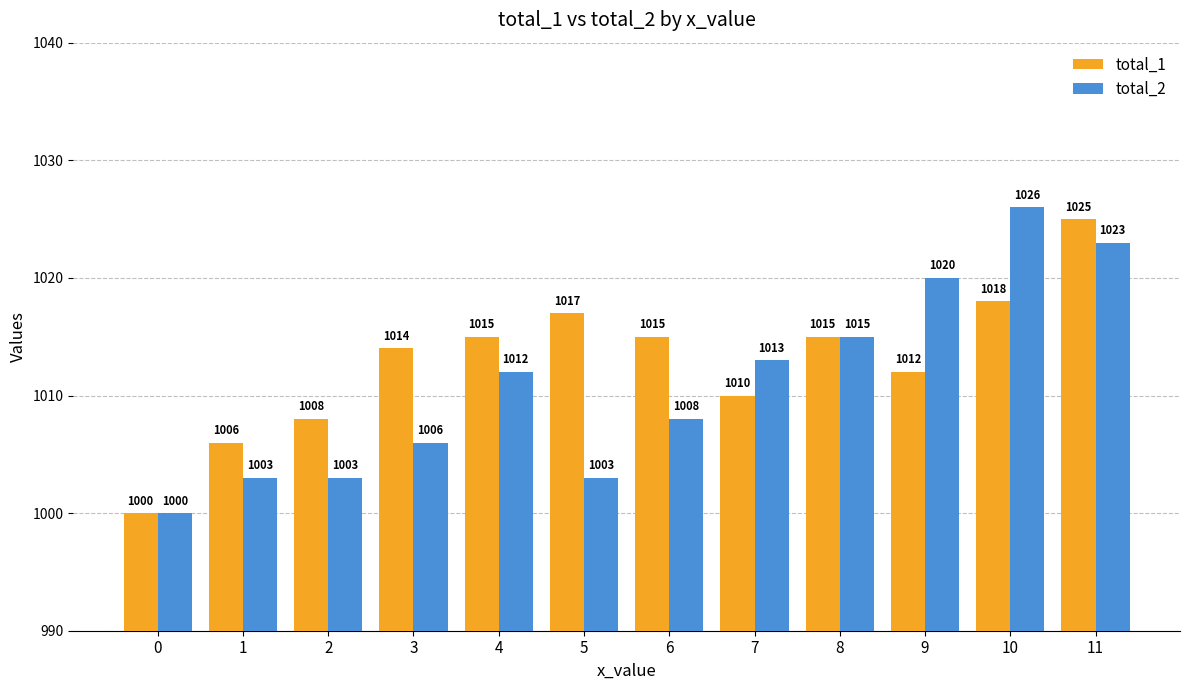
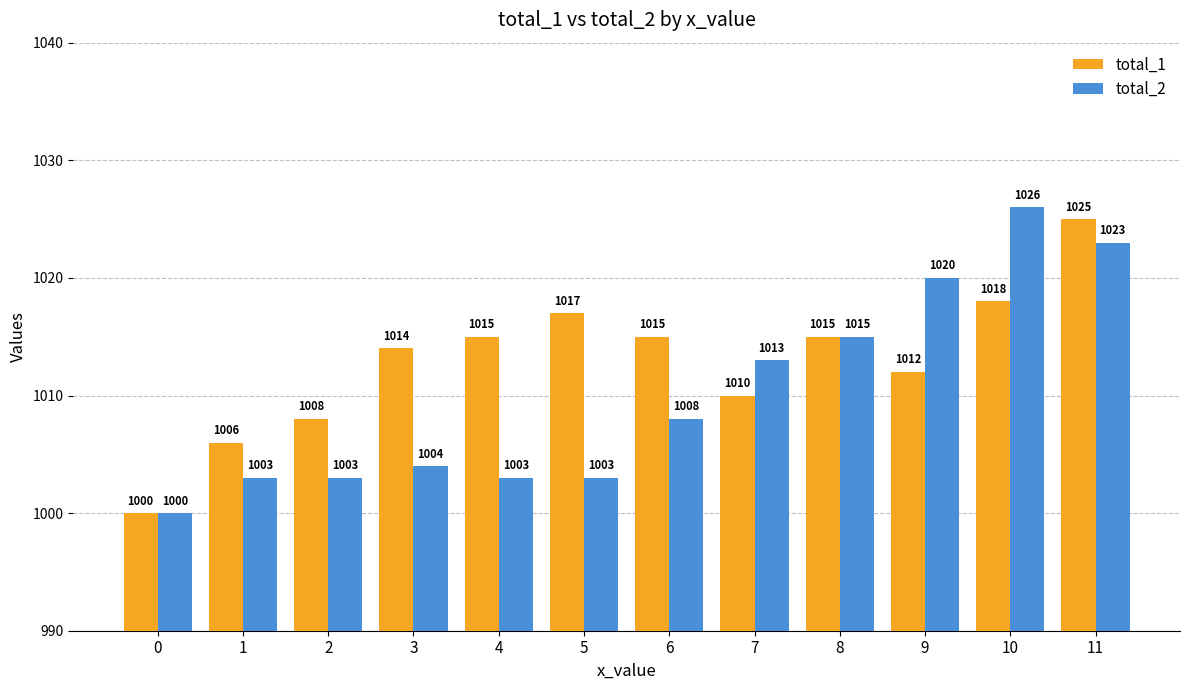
  {
    "total_1": {
      "0": 1000,
      "1": 1006,
      "2": 1008,
      "3": 1014,
      "4": 1015,
      "5": 1017,
      "6": 1015,
      "7": 1010,
      "8": 1015,
      "9": 1012,
      "10": 1018,
      "11": 1025
    },
    "total_2": {
      "0": 1000,
      "1": 1003,
      "2": 1003,
-     "3": 1006,
-     "4": 1012,
+     "3": 1004,
+     "4": 1003,
      "5": 1003,
      "6": 1008,
      "7": 1013,
      "8": 1015,
      "9": 1020,
      "10": 1026,
      "11": 1023
    }
  }
